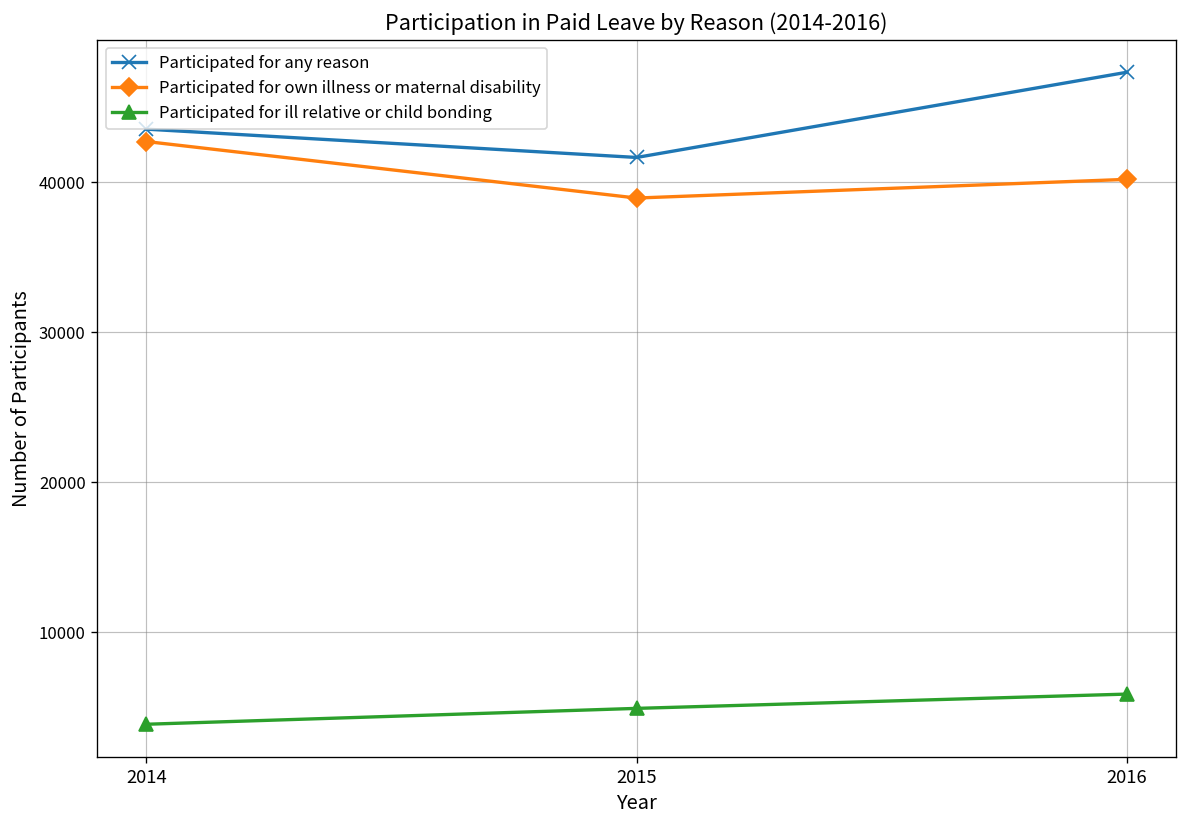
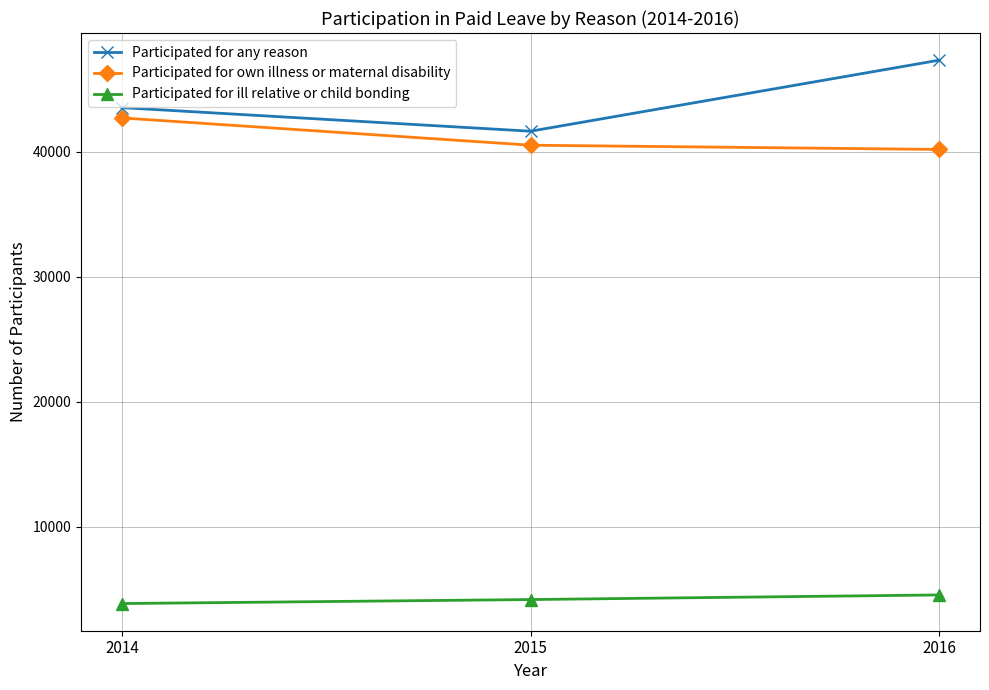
  {
    "Participated for any reason": {
      "2014": 43600,
      "2015": 41700,
      "2016": 47300
    },
    "Participated for own illness or maternal disability": {
      "2014": 42700,
-     "2015": 39000,
+     "2015": 40500,
      "2016": 40200
    },
    "Participated for ill relative or child bonding": {
      "2014": 3900,
-     "2015": 4900,
-     "2016": 5900
+     "2015": 4200,
+     "2016": 4600
    }
  }
